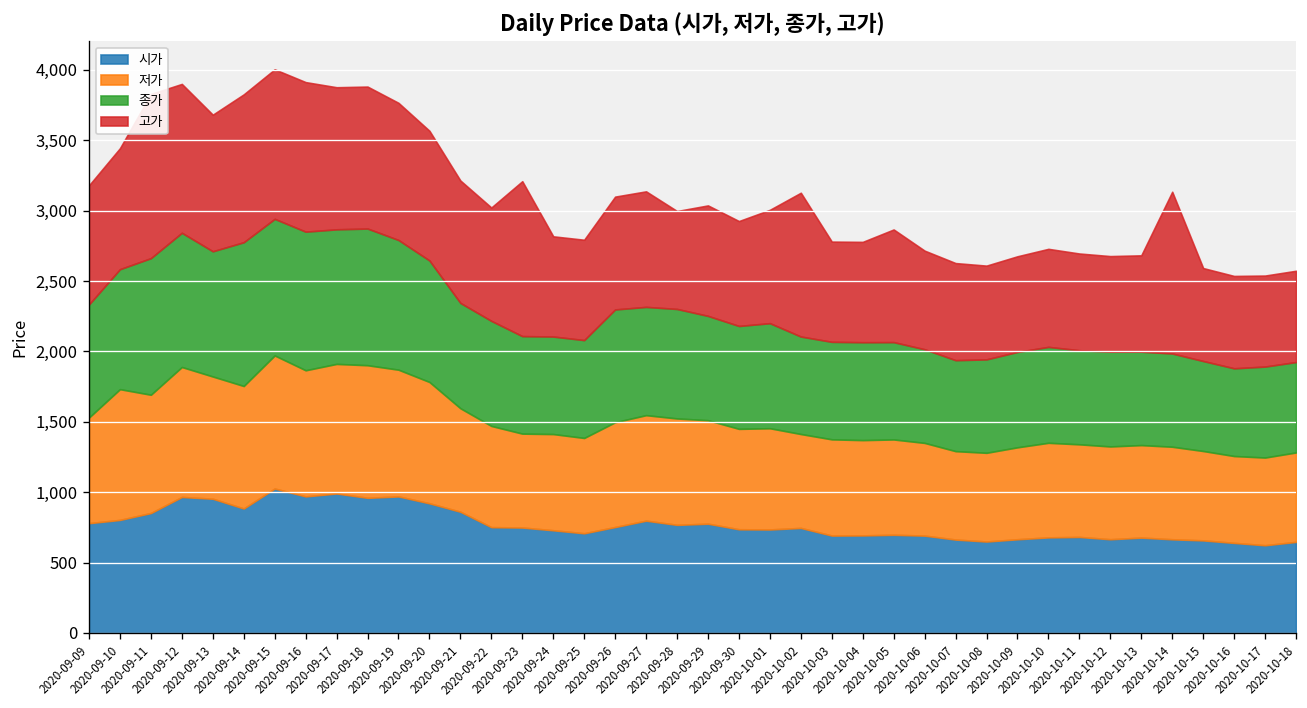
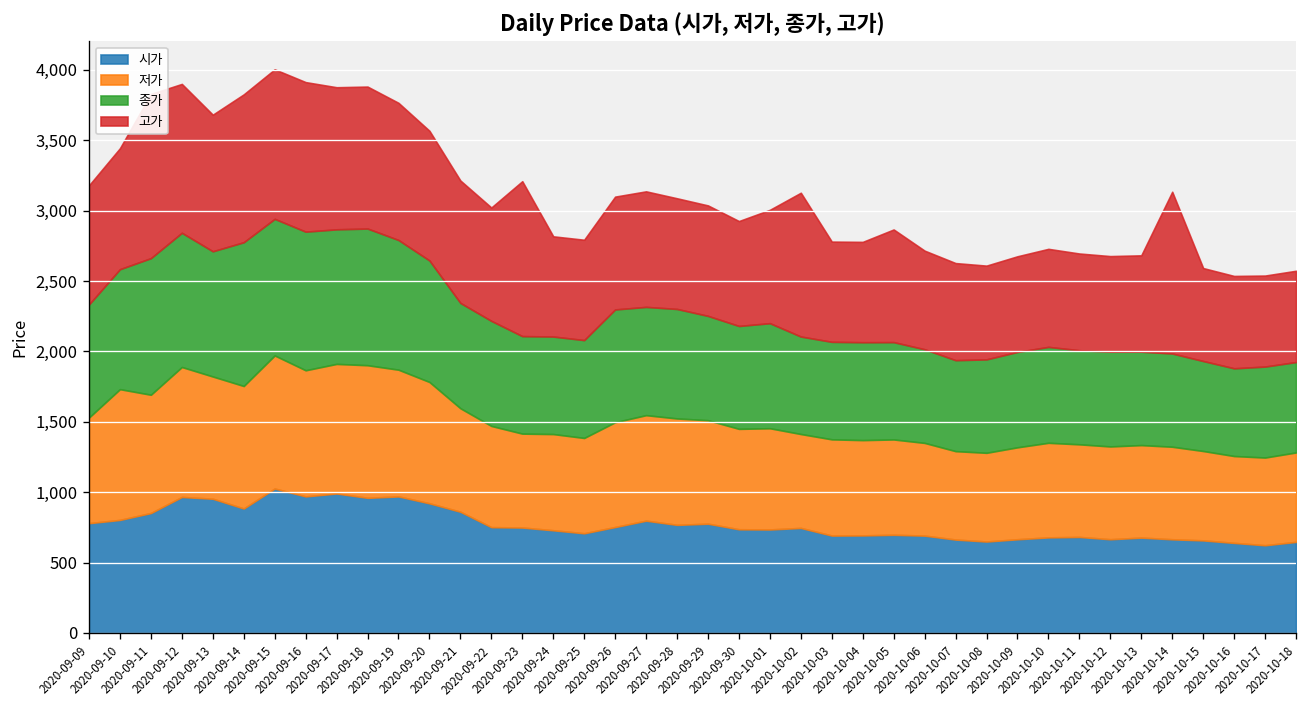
  {
    "시가": {
      "2020-09-09": "780",
      "2020-09-10": "800",
      "2020-09-11": "850",
      "2020-09-12": "970",
      "2020-09-13": "950",
      "2020-09-14": "880",
      "2020-09-15": "1,030",
      "2020-09-16": "970",
      "2020-09-17": "990",
      "2020-09-18": "960",
      "2020-09-19": "970",
      "2020-09-20": "920",
      "2020-09-21": "860",
      "2020-09-22": "750",
      "2020-09-23": "750",
      "2020-09-24": "730",
      "2020-09-25": "710",
      "2020-09-26": "750",
      "2020-09-27": "800",
      "2020-09-28": "770",
      "2020-09-29": "780",
      "2020-09-30": "740",
      "2020-10-01": "740",
      "2020-10-02": "750",
      "2020-10-03": "690",
      "2020-10-04": "690",
      "2020-10-05": "700",
      "2020-10-06": "690",
      "2020-10-07": "660",
      "2020-10-08": "650",
      "2020-10-09": "670",
      "2020-10-10": "680",
      "2020-10-11": "680",
      "2020-10-12": "670",
      "2020-10-13": "680",
      "2020-10-14": "670",
      "2020-10-15": "660",
      "2020-10-16": "640",
      "2020-10-17": "620",
      "2020-10-18": "650"
    },
    "저가": {
      "2020-09-09": "750",
      "2020-09-10": "930",
      "2020-09-11": "840",
      "2020-09-12": "920",
      "2020-09-13": "870",
      "2020-09-14": "870",
      "2020-09-15": "950",
      "2020-09-16": "900",
      "2020-09-17": "920",
      "2020-09-18": "940",
      "2020-09-19": "900",
      "2020-09-20": "860",
      "2020-09-21": "730",
      "2020-09-22": "720",
      "2020-09-23": "670",
      "2020-09-24": "680",
      "2020-09-25": "680",
      "2020-09-26": "740",
      "2020-09-27": "750",
      "2020-09-28": "760",
      "2020-09-29": "730",
      "2020-09-30": "710",
      "2020-10-01": "720",
      "2020-10-02": "670",
      "2020-10-03": "680",
      "2020-10-04": "680",
      "2020-10-05": "680",
      "2020-10-06": "660",
      "2020-10-07": "630",
      "2020-10-08": "630",
      "2020-10-09": "650",
      "2020-10-10": "670",
      "2020-10-11": "660",
      "2020-10-12": "660",
      "2020-10-13": "660",
      "2020-10-14": "660",
      "2020-10-15": "630",
      "2020-10-16": "620",
      "2020-10-17": "620",
      "2020-10-18": "640"
    },
    "종가": {
      "2020-09-09": "800",
      "2020-09-10": "850",
      "2020-09-11": "970",
      "2020-09-12": "950",
      "2020-09-13": "890",
      "2020-09-14": "1,020",
      "2020-09-15": "970",
      "2020-09-16": "980",
      "2020-09-17": "960",
      "2020-09-18": "970",
      "2020-09-19": "920",
      "2020-09-20": "860",
      "2020-09-21": "750",
      "2020-09-22": "750",
      "2020-09-23": "690",
      "2020-09-24": "690",
      "2020-09-25": "700",
      "2020-09-26": "800",
      "2020-09-27": "770",
      "2020-09-28": "780",
      "2020-09-29": "740",
      "2020-09-30": "730",
      "2020-10-01": "750",
      "2020-10-02": "690",
      "2020-10-03": "690",
      "2020-10-04": "700",
      "2020-10-05": "690",
      "2020-10-06": "670",
      "2020-10-07": "650",
      "2020-10-08": "660",
      "2020-10-09": "680",
      "2020-10-10": "680",
      "2020-10-11": "670",
      "2020-10-12": "670",
      "2020-10-13": "660",
      "2020-10-14": "660",
      "2020-10-15": "640",
      "2020-10-16": "620",
      "2020-10-17": "650",
      "2020-10-18": "640"
    },
    "고가": {
      "2020-09-09": "850",
      "2020-09-10": "860",
      "2020-09-12": "1,060",
      "2020-09-13": "970",
      "2020-09-14": "1,050",
      "2020-09-15": "1,060",
      "2020-09-16": "1,060",
      "2020-09-17": "1,010",
      "2020-09-18": "1,010",
      "2020-09-19": "970",
      "2020-09-20": "920",
      "2020-09-21": "870",
      "2020-09-22": "800",
      "2020-09-23": "1,100",
      "2020-09-24": "710",
      "2020-09-25": "710",
      "2020-09-26": "800",
      "2020-09-27": "820",
-     "2020-09-28": "700",
+     "2020-09-28": "790",
      "2020-09-29": "780",
      "2020-09-30": "740",
      "2020-10-01": "800",
      "2020-10-02": "1,020",
      "2020-10-03": "710",
      "2020-10-04": "710",
      "2020-10-05": "800",
      "2020-10-06": "700",
      "2020-10-07": "690",
      "2020-10-08": "670",
      "2020-10-09": "680",
      "2020-10-10": "700",
      "2020-10-11": "690",
      "2020-10-12": "680",
      "2020-10-13": "680",
      "2020-10-14": "1,150",
      "2020-10-15": "660",
      "2020-10-16": "660",
      "2020-10-17": "650",
      "2020-10-18": "650"
    }
  }
